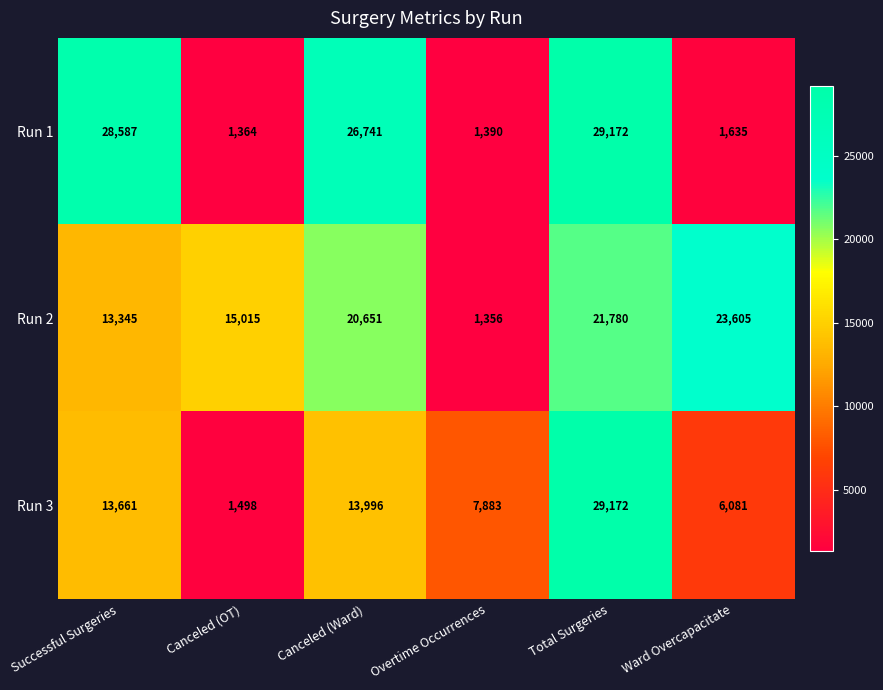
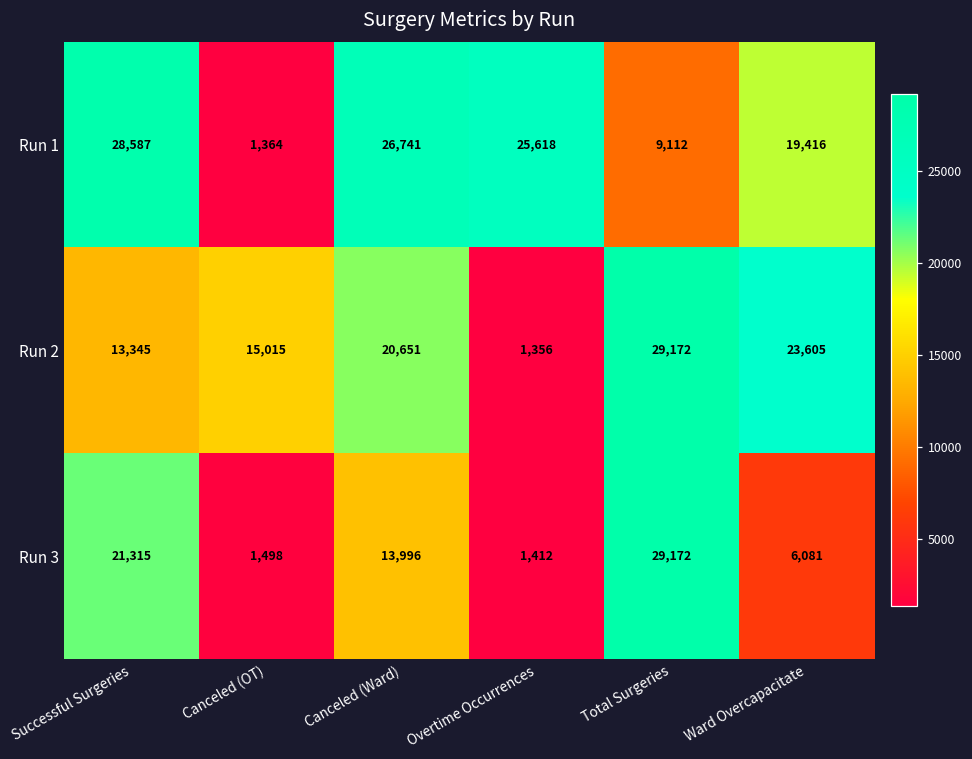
  {
    "Run 1": {
      "Successful Surgeries": "28,587",
      "Canceled (OT)": "1,364",
      "Canceled (Ward)": "26,741",
-     "Overtime Occurrences": "1,390",
-     "Total Surgeries": "29,172",
-     "Ward Overcapacitate": "1,635"
+     "Overtime Occurrences": "25,618",
+     "Total Surgeries": "9,112",
+     "Ward Overcapacitate": "19,416"
    },
    "Run 2": {
      "Successful Surgeries": "13,345",
      "Canceled (OT)": "15,015",
      "Canceled (Ward)": "20,651",
      "Overtime Occurrences": "1,356",
-     "Total Surgeries": "21,780",
+     "Total Surgeries": "29,172",
      "Ward Overcapacitate": "23,605"
    },
    "Run 3": {
-     "Successful Surgeries": "13,661",
+     "Successful Surgeries": "21,315",
      "Canceled (OT)": "1,498",
      "Canceled (Ward)": "13,996",
-     "Overtime Occurrences": "7,883",
+     "Overtime Occurrences": "1,412",
      "Total Surgeries": "29,172",
      "Ward Overcapacitate": "6,081"
    }
  }
